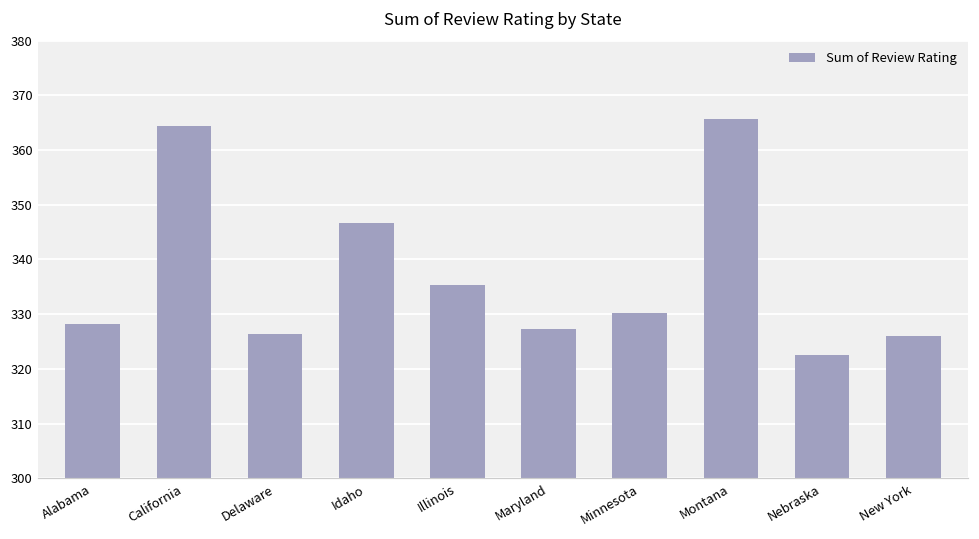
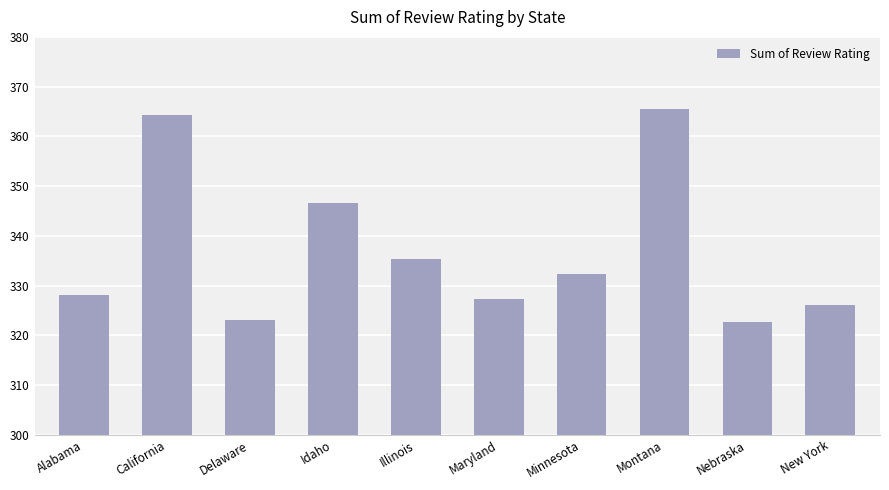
  {
    "Alabama": 328,
    "California": 364,
-   "Delaware": 326,
+   "Delaware": 323,
    "Idaho": 347,
    "Illinois": 335,
    "Maryland": 327,
-   "Minnesota": 330,
+   "Minnesota": 332,
    "Montana": 366,
    "Nebraska": 323,
    "New York": 326
  }
